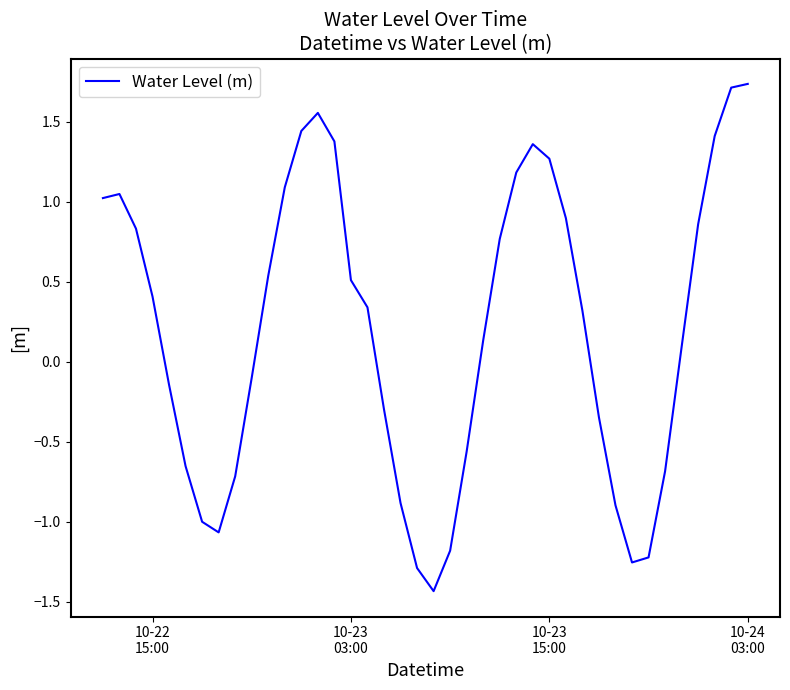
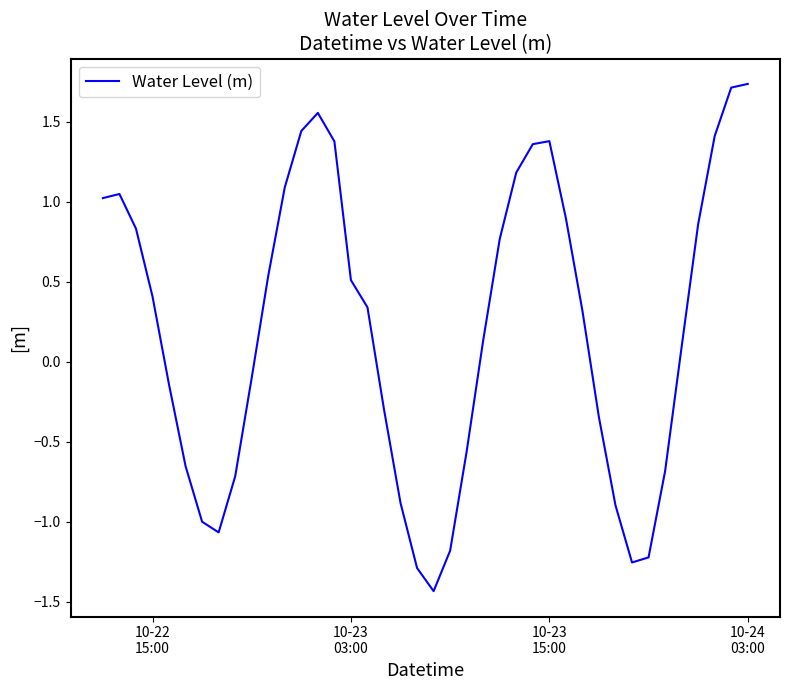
  {
    "10-22 15:00": 0.41,
    "10-23 03:00": 0.51,
-   "10-23 15:00": 1.27,
+   "10-23 15:00": 1.38,
    "10-24 03:00": 1.74
  }
